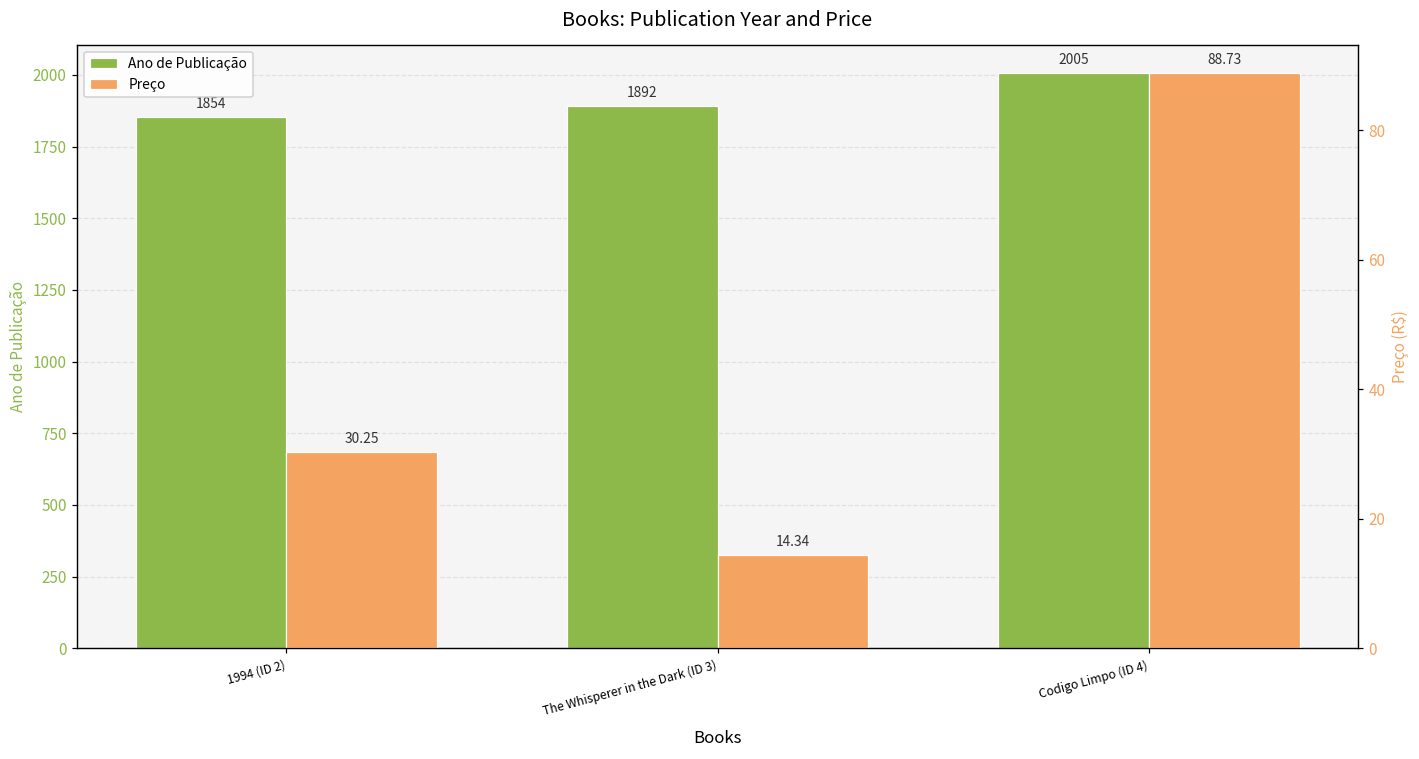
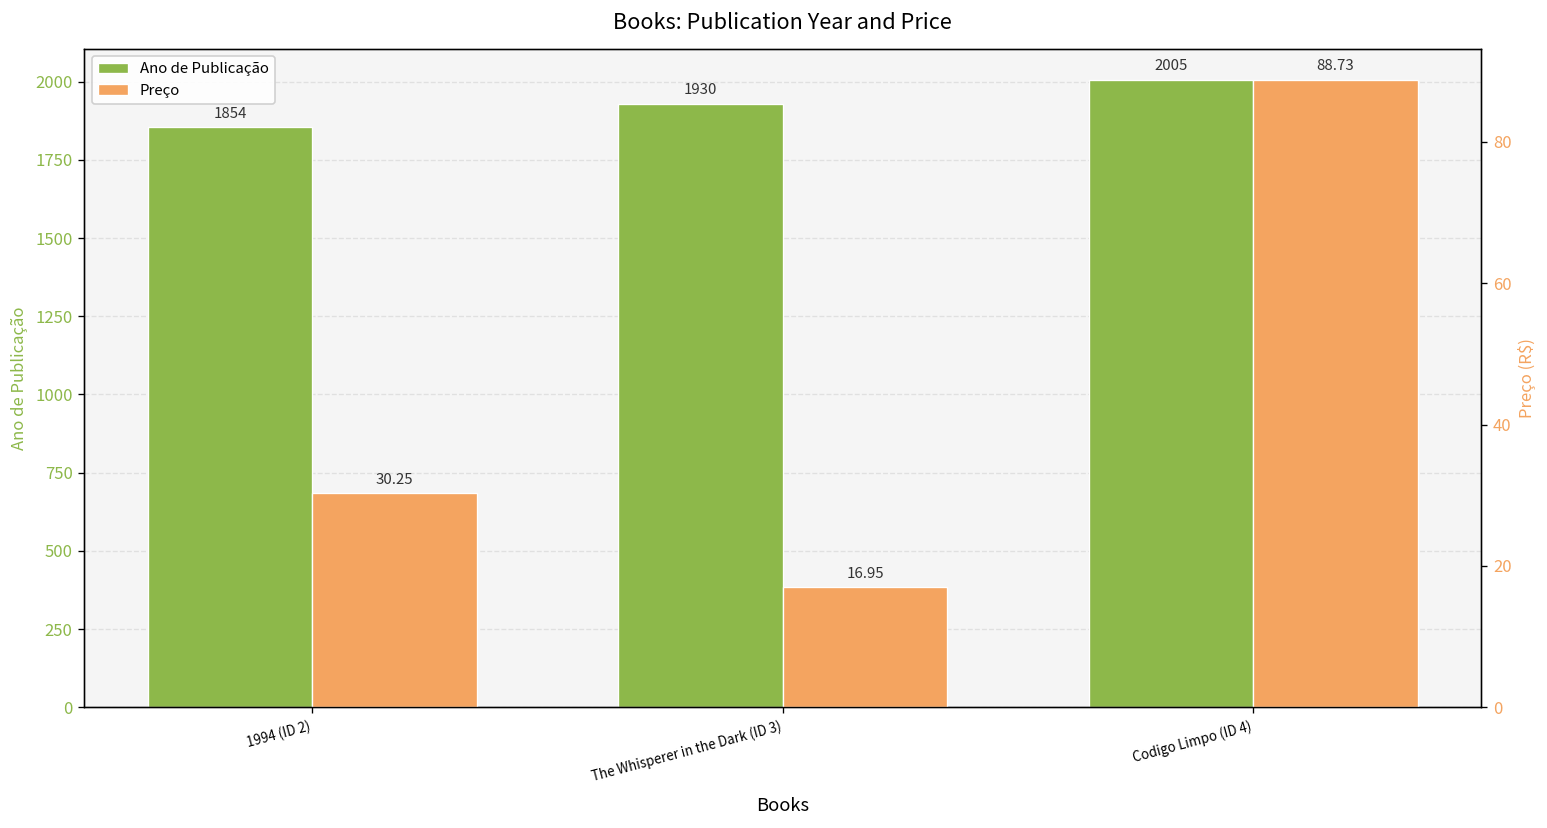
  {
    "Ano de Publicação": {
-     "The Whisperer in the Dark (ID 3)": 1892,
+     "The Whisperer in the Dark (ID 3)": 1930,
      "Codigo Limpo (ID 4)": 2005
    },
    "Preço": {
      "1994 (ID 2)": 30.25,
-     "The Whisperer in the Dark (ID 3)": 14.34,
+     "The Whisperer in the Dark (ID 3)": 16.95,
      "Codigo Limpo (ID 4)": 88.73
    }
  }
